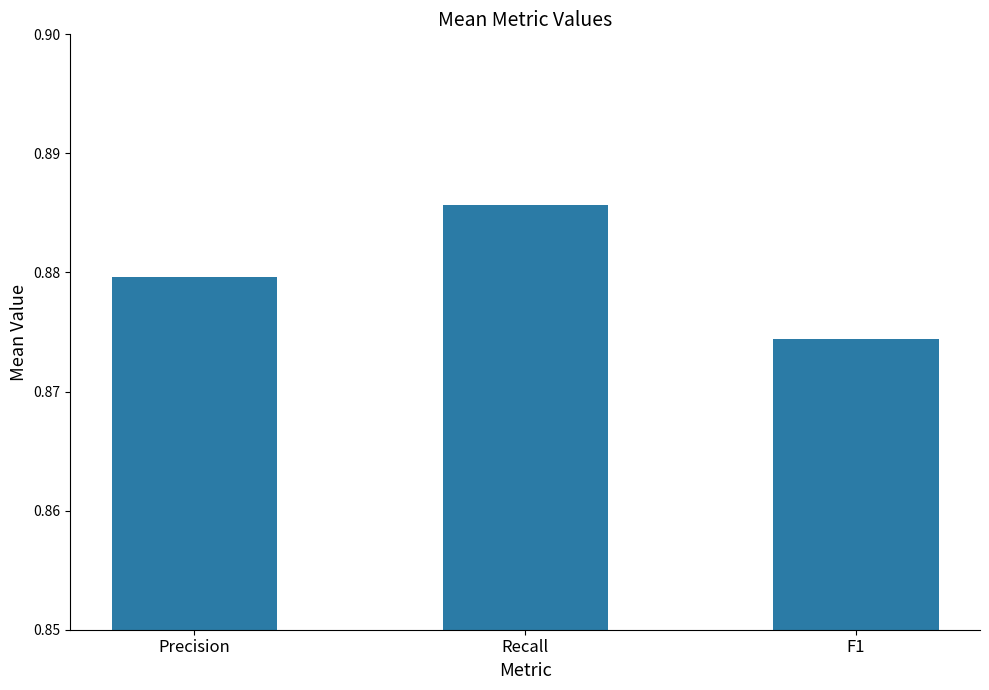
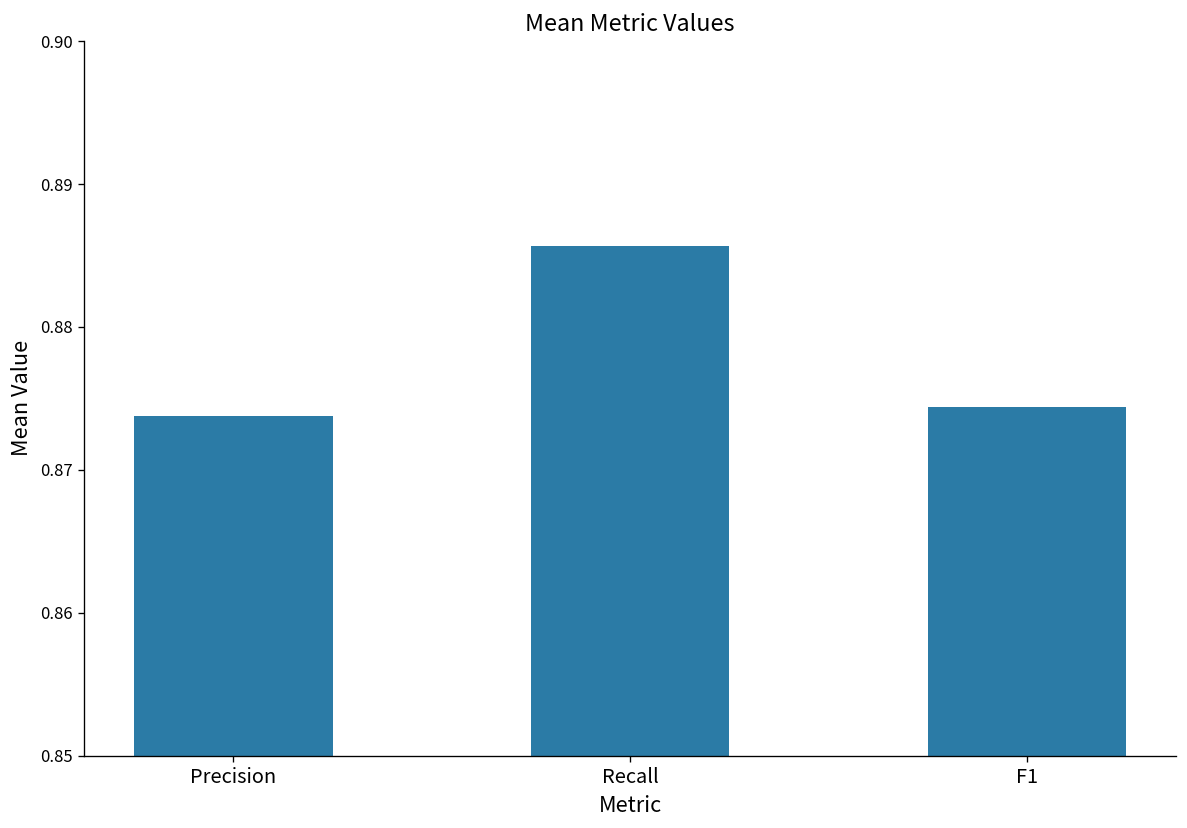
  {
-   "Precision": 0.8796,
+   "Precision": 0.8738,
    "Recall": 0.8857,
    "F1": 0.8744
  }
